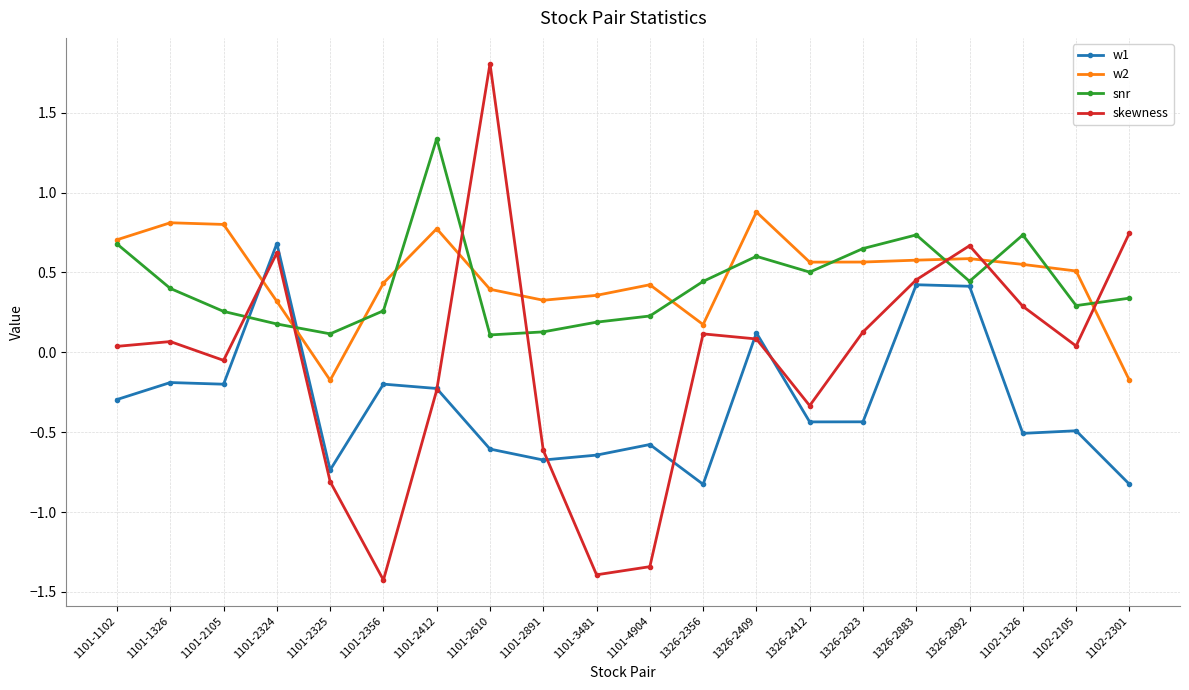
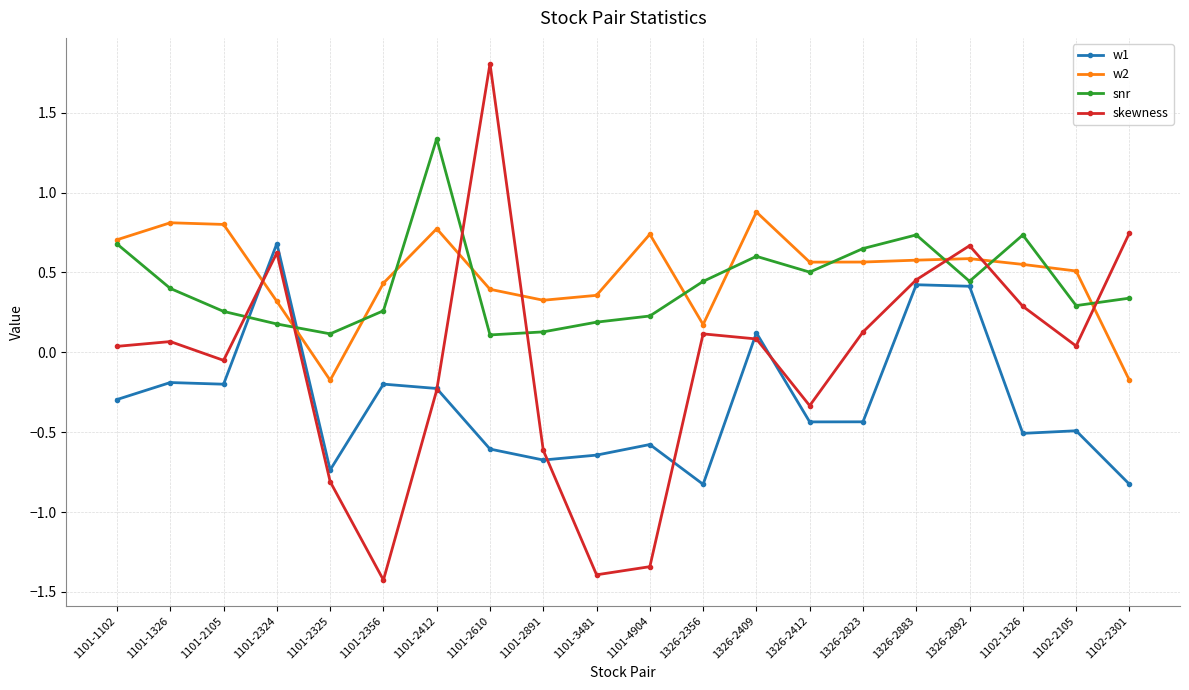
  {
    "w1": {
      "1101-1102": -0.30,
      "1101-1326": -0.19,
      "1101-2105": -0.20,
      "1101-2324": 0.68,
      "1101-2325": -0.74,
      "1101-2356": -0.20,
      "1101-2610": -0.61,
      "1101-2891": -0.67,
      "1101-3481": -0.64,
      "1101-4904": -0.58,
      "1326-2356": -0.83,
      "1326-2409": 0.12,
      "1326-2412": -0.44,
      "1326-2823": -0.43,
      "1326-2883": 0.42,
      "1326-2892": 0.41,
      "1102-1326": -0.51,
      "1102-2105": -0.49,
      "1102-2301": -0.83
    },
    "w2": {
      "1101-1102": 0.70,
      "1101-1326": 0.81,
      "1101-2105": 0.80,
      "1101-2324": 0.32,
      "1101-2325": -0.17,
      "1101-2356": 0.43,
      "1101-2412": 0.77,
      "1101-2610": 0.39,
      "1101-2891": 0.33,
      "1101-3481": 0.36,
-     "1101-4904": 0.42,
+     "1101-4904": 0.74,
      "1326-2356": 0.17,
      "1326-2409": 0.88,
      "1326-2412": 0.56,
      "1326-2823": 0.57,
      "1326-2883": 0.58,
      "1326-2892": 0.59,
      "1102-1326": 0.55,
      "1102-2105": 0.51,
      "1102-2301": -0.17
    },
    "snr": {
      "1101-1102": 0.68,
      "1101-1326": 0.40,
      "1101-2105": 0.26,
      "1101-2324": 0.18,
      "1101-2325": 0.12,
      "1101-2356": 0.26,
      "1101-2412": 1.34,
      "1101-2610": 0.11,
      "1101-2891": 0.13,
      "1101-3481": 0.19,
      "1101-4904": 0.23,
      "1326-2356": 0.44,
      "1326-2409": 0.60,
      "1326-2412": 0.50,
      "1326-2823": 0.65,
      "1326-2883": 0.74,
      "1326-2892": 0.44,
      "1102-1326": 0.73,
      "1102-2105": 0.29,
      "1102-2301": 0.34
    },
    "skewness": {
      "1101-1102": 0.04,
      "1101-1326": 0.07,
      "1101-2105": -0.05,
      "1101-2324": 0.62,
      "1101-2325": -0.81,
      "1101-2356": -1.43,
      "1101-2610": 1.81,
      "1101-2891": -0.61,
      "1101-3481": -1.39,
      "1101-4904": -1.34,
      "1326-2356": 0.12,
      "1326-2409": 0.08,
      "1326-2412": -0.33,
      "1326-2823": 0.13,
      "1326-2883": 0.45,
      "1326-2892": 0.67,
      "1102-1326": 0.29,
      "1102-2105": 0.04,
      "1102-2301": 0.75
    }
  }
